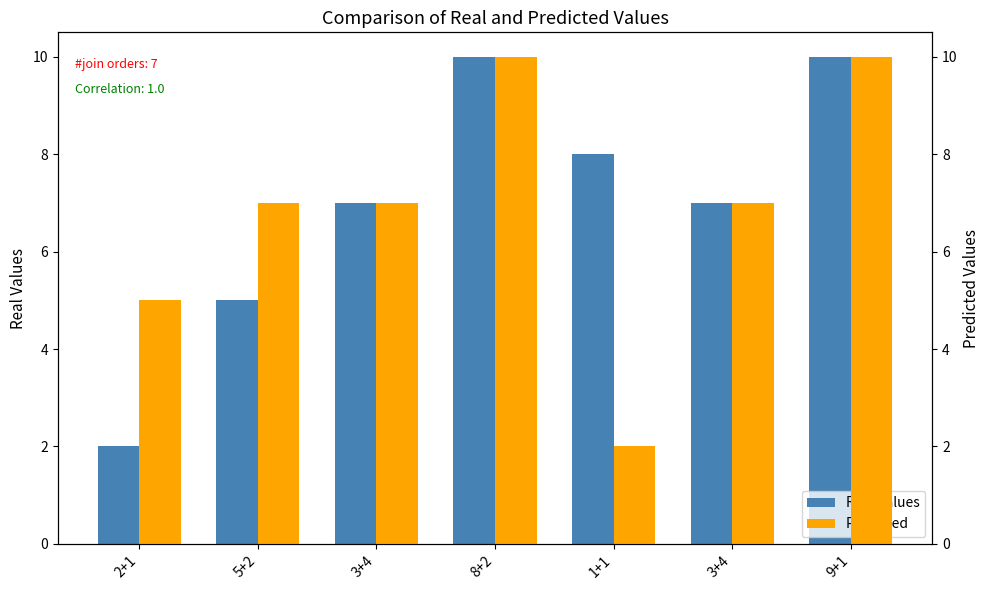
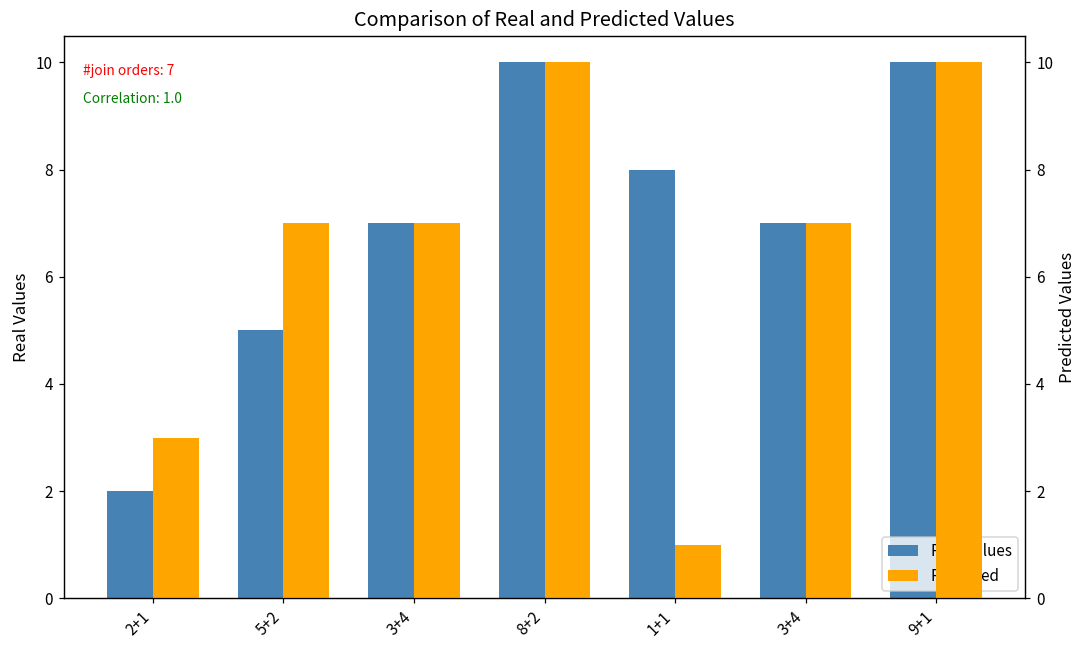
  {
    "Real Values": {
      "2+1": 2.0,
      "5+2": 5.0,
      "8+2": 10.0,
      "1+1": 8.0,
      "9+1": 10.0
    },
    "Predicted": {
-     "2+1": 5,
+     "2+1": 3,
      "5+2": 7,
      "8+2": 10,
-     "1+1": 2,
+     "1+1": 1,
      "9+1": 10
    }
  }
